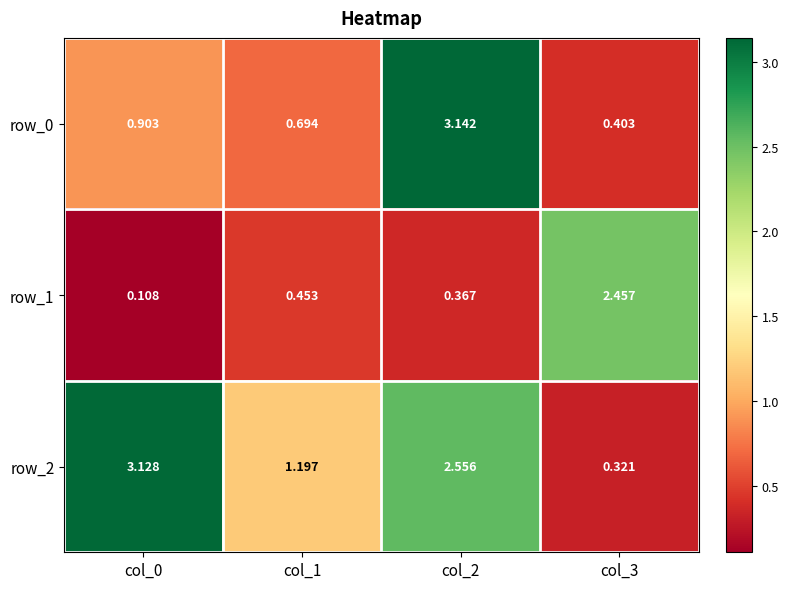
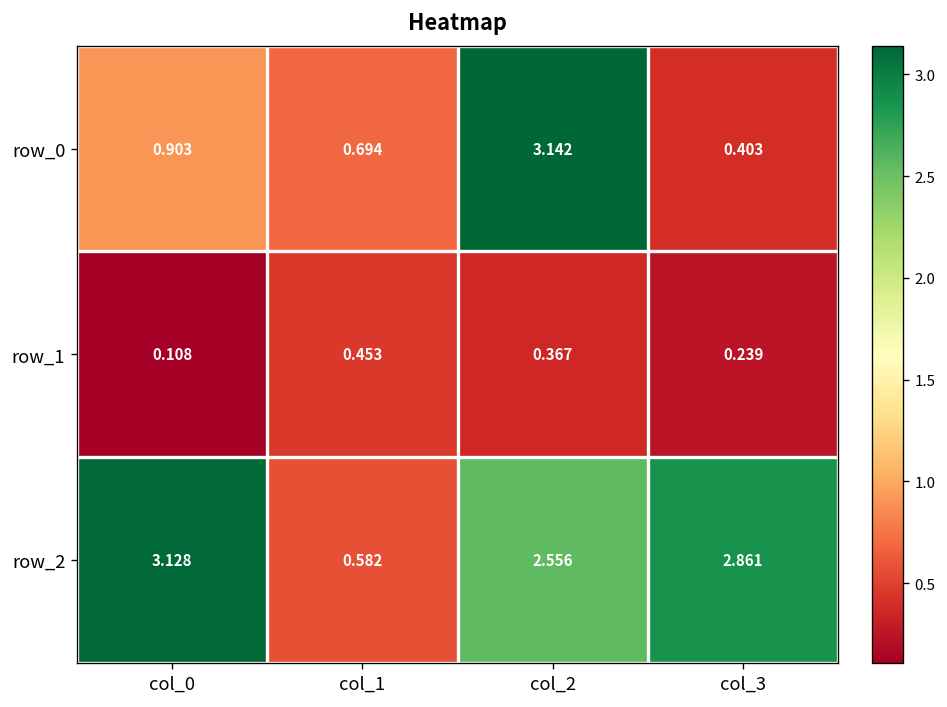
  {
    "row_0": {
      "col_0": 0.903,
      "col_1": 0.694,
      "col_2": 3.142,
      "col_3": 0.403
    },
    "row_1": {
      "col_0": 0.108,
      "col_1": 0.453,
      "col_2": 0.367,
-     "col_3": 2.457
+     "col_3": 0.239
    },
    "row_2": {
      "col_0": 3.128,
-     "col_1": 1.197,
+     "col_1": 0.582,
      "col_2": 2.556,
-     "col_3": 0.321
+     "col_3": 2.861
    }
  }
